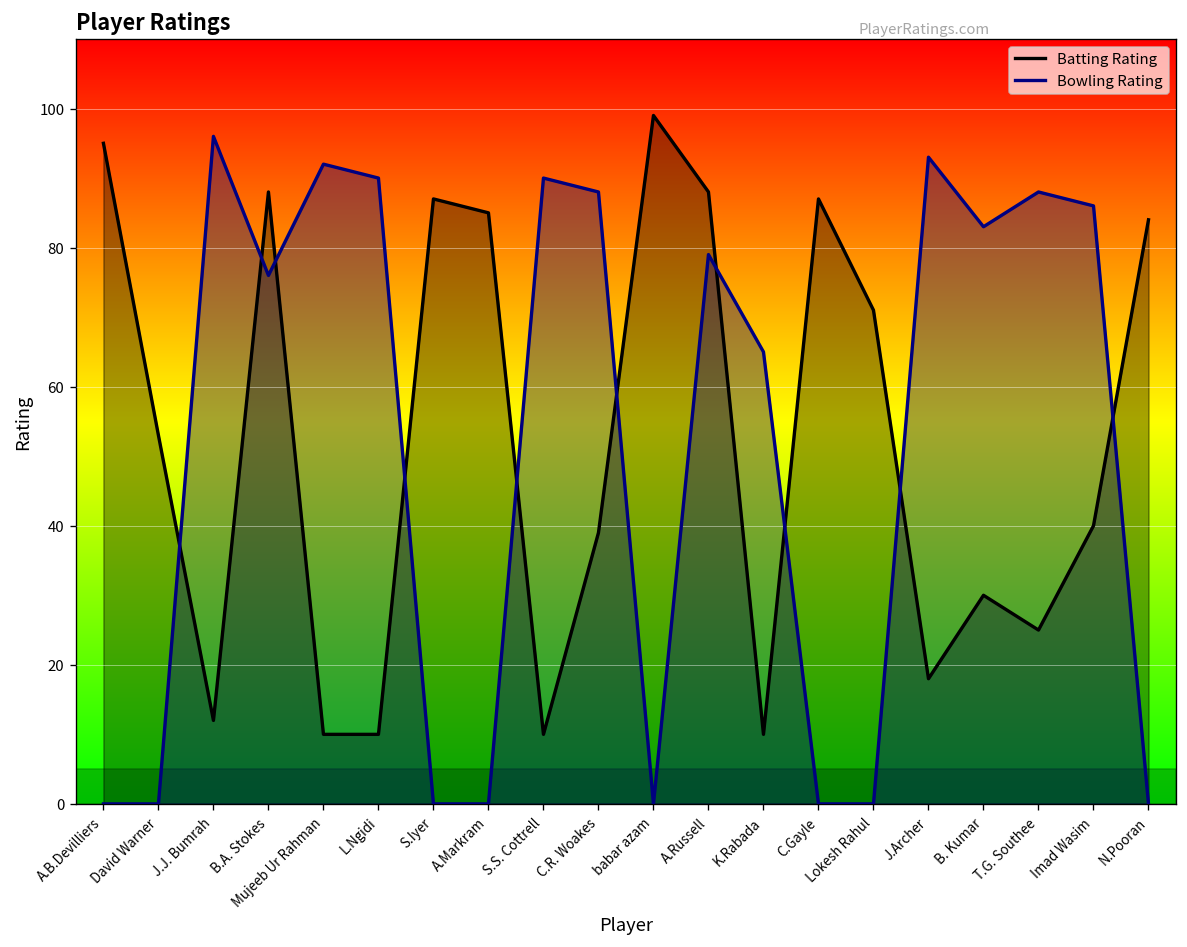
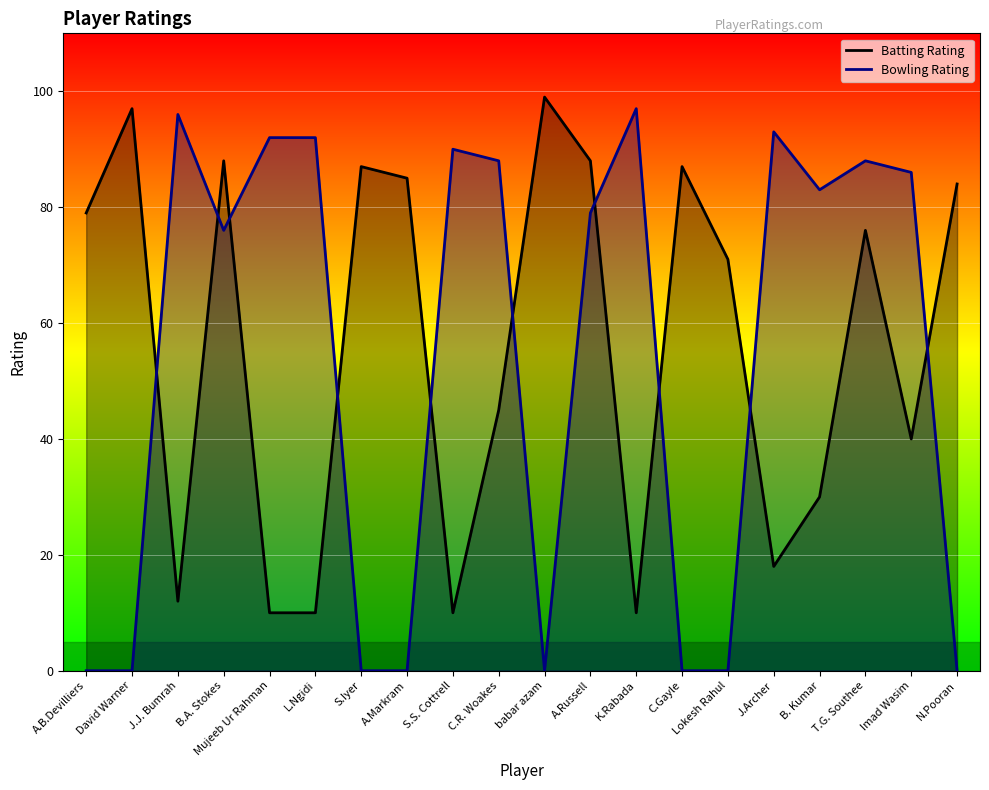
  {
    "Batting Rating": {
-     "A.B.Devilliers": 95,
-     "David Warner": 53,
+     "A.B.Devilliers": 79,
+     "David Warner": 97,
      "J.J. Bumrah": 12,
      "B.A. Stokes": 88,
      "Mujeeb Ur Rahman": 10,
      "L.Ngidi": 10,
      "S.Iyer": 87,
      "A.Markram": 85,
      "S.S. Cottrell": 10,
-     "C.R. Woakes": 39,
+     "C.R. Woakes": 45,
      "babar azam": 99,
      "A.Russell": 88,
      "K.Rabada": 10,
      "C.Gayle": 87,
      "Lokesh Rahul": 71,
      "J.Archer": 18,
      "B. Kumar": 30,
-     "T.G. Southee": 25,
+     "T.G. Southee": 76,
      "Imad Wasim": 40,
      "N.Pooran": 84
    },
    "Bowling Rating": {
      "J.J. Bumrah": 96,
      "B.A. Stokes": 76,
      "Mujeeb Ur Rahman": 92,
-     "L.Ngidi": 90,
+     "L.Ngidi": 92,
      "S.S. Cottrell": 90,
      "C.R. Woakes": 88,
      "A.Russell": 79,
-     "K.Rabada": 65,
+     "K.Rabada": 97,
      "J.Archer": 93,
      "B. Kumar": 83,
      "T.G. Southee": 88,
      "Imad Wasim": 86
    }
  }
